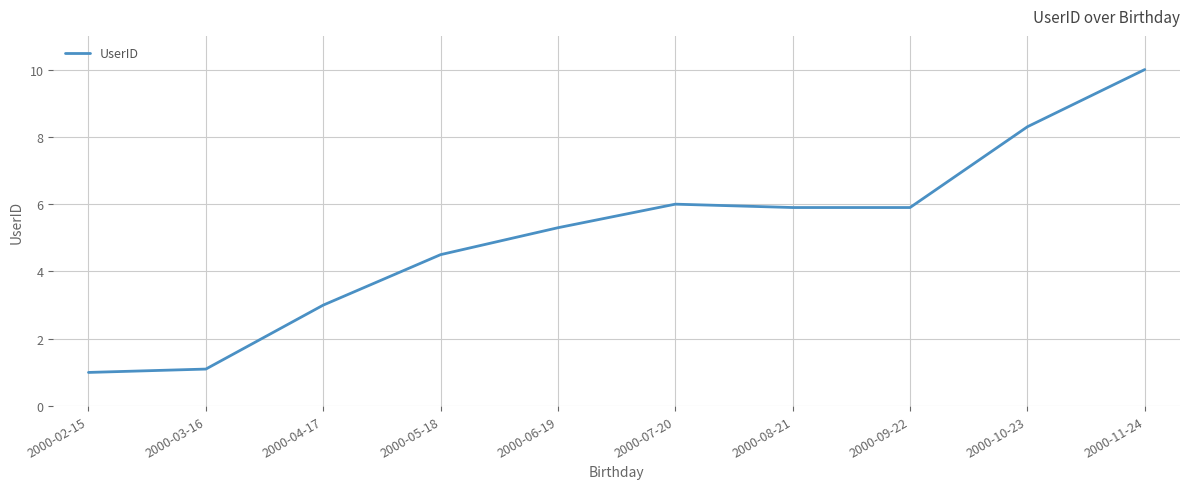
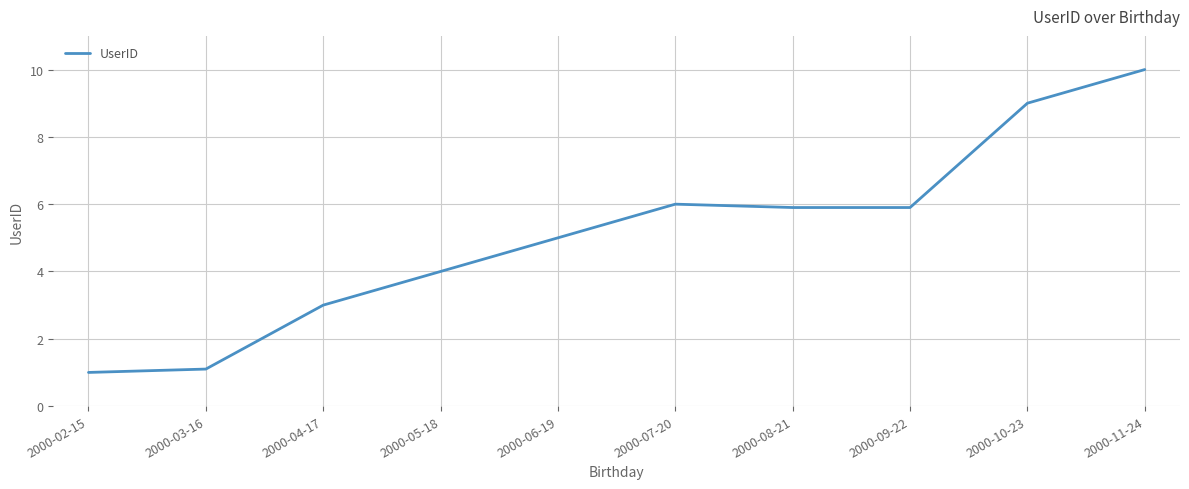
  {
    "2000-02-15": 1.0,
    "2000-03-16": 1.1,
    "2000-04-17": 3.0,
-   "2000-05-18": 4.5,
-   "2000-06-19": 5.3,
+   "2000-05-18": 4.0,
+   "2000-06-19": 5.0,
    "2000-07-20": 6.0,
    "2000-08-21": 5.9,
    "2000-09-22": 5.9,
-   "2000-10-23": 8.3,
+   "2000-10-23": 9.0,
    "2000-11-24": 10.0
  }
